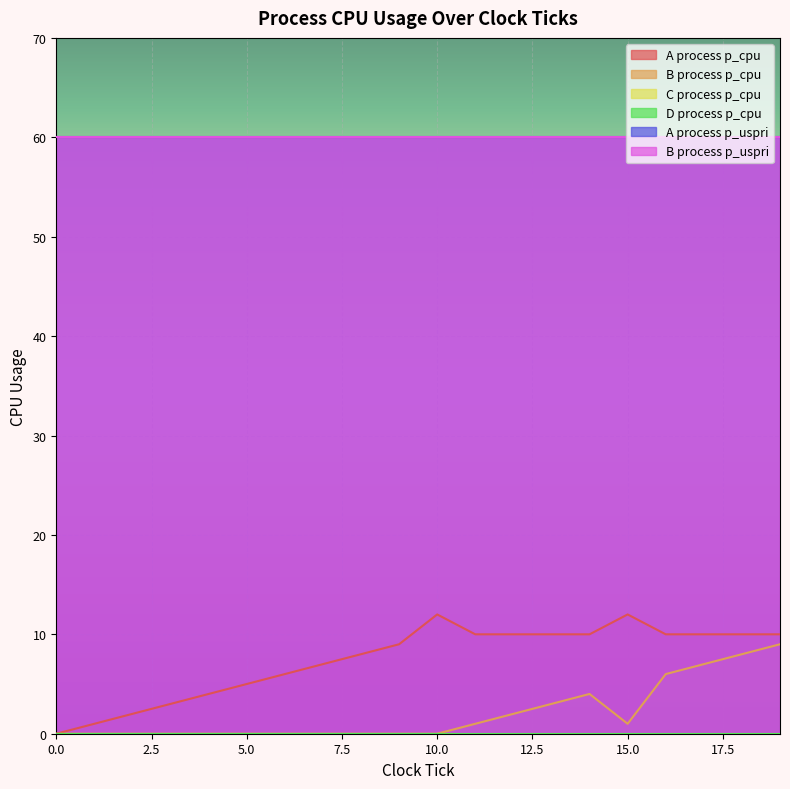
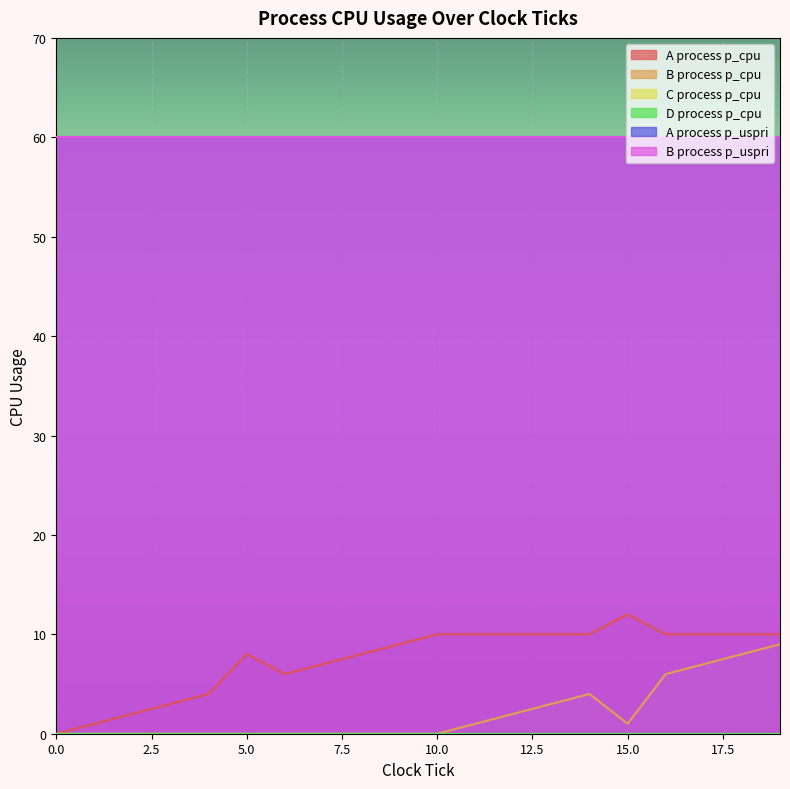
  {
    "A process p_cpu": {
-     "5.0": 5,
-     "10.0": 12,
+     "5.0": 8,
+     "10.0": 10,
      "15.0": 12
    },
    "B process p_cpu": {
      "15.0": 1
    },
    "D process p_cpu": {
      "15.0": 0
    },
    "B process p_uspri": {
      "0.0": 60,
      "5.0": 60,
      "10.0": 60
    }
  }
